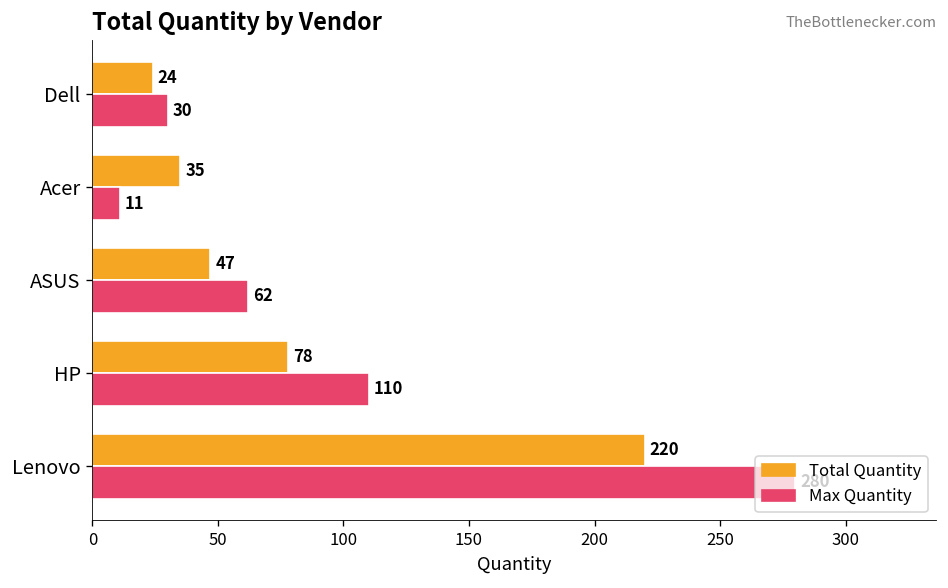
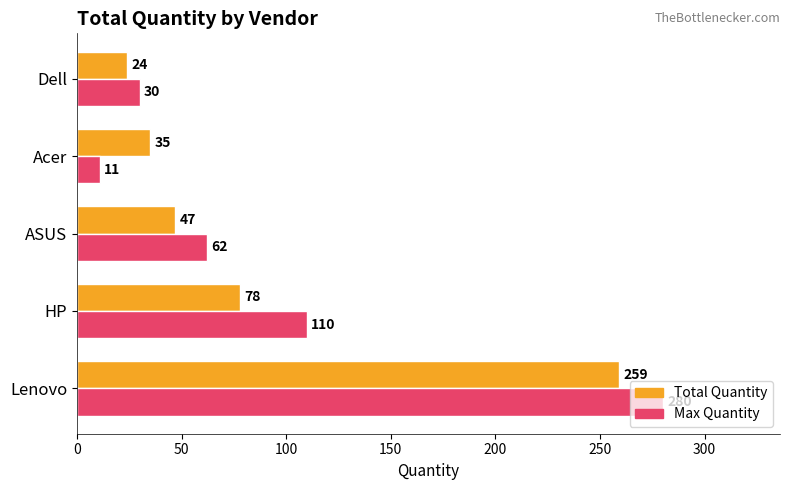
  {
    "Total Quantity": {
      "Dell": 24,
      "Acer": 35,
      "ASUS": 47,
      "HP": 78,
-     "Lenovo": 220
+     "Lenovo": 259
    },
    "Max Quantity": {
      "Dell": 30,
      "Acer": 11,
      "ASUS": 62,
      "HP": 110
    }
  }
